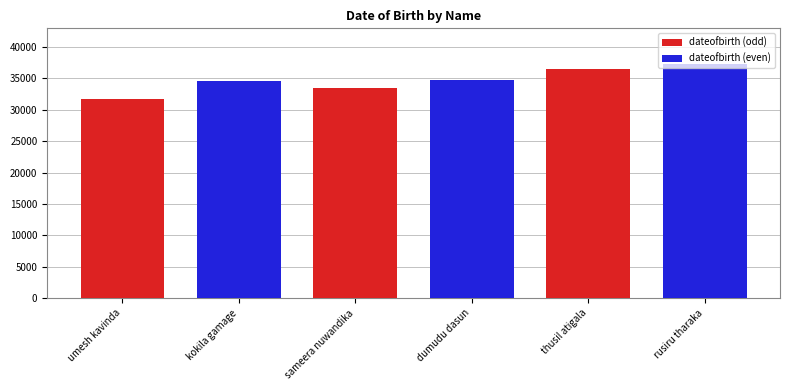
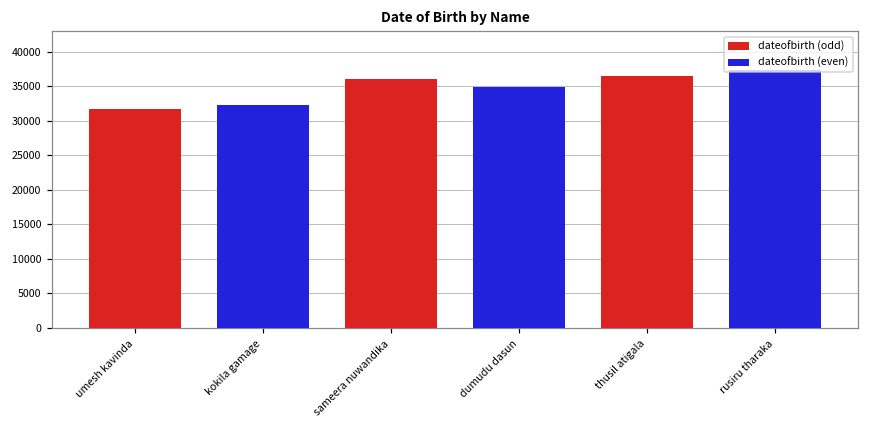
  {
    "dateofbirth (odd)": {
      "umesh kavinda": 32000,
-     "sameera nuwandika": 33000,
+     "sameera nuwandika": 36000,
      "thusil atigala": 37000
    },
    "dateofbirth (even)": {
-     "kokila gamage": 35000,
+     "kokila gamage": 32000,
      "dumudu dasun": 35000
    }
  }
